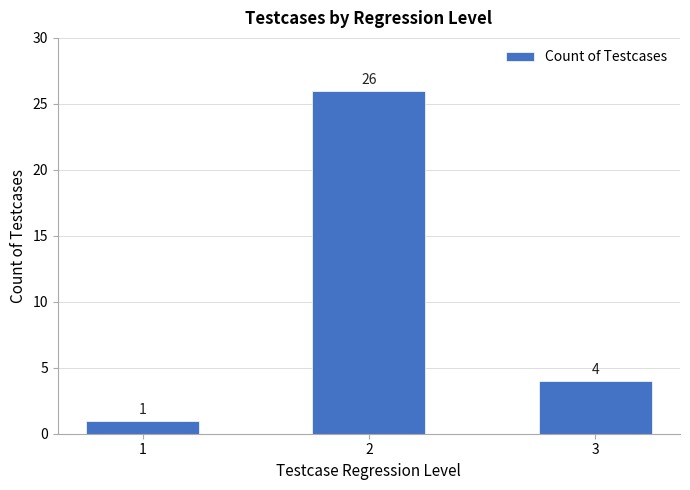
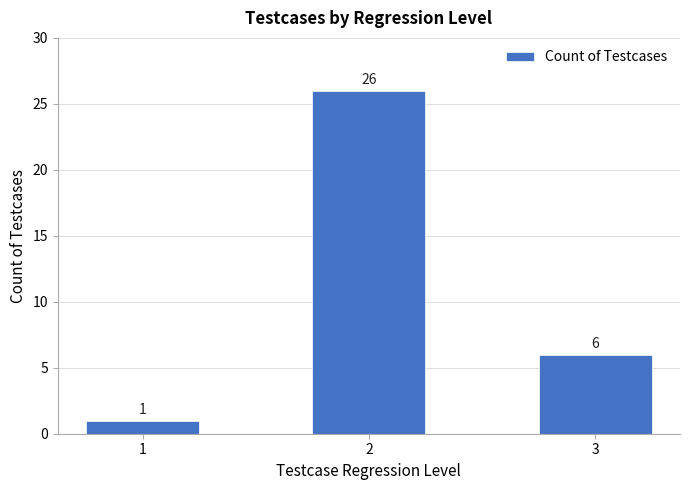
  {
    "1": 1,
    "2": 26,
-   "3": 4
+   "3": 6
  }
